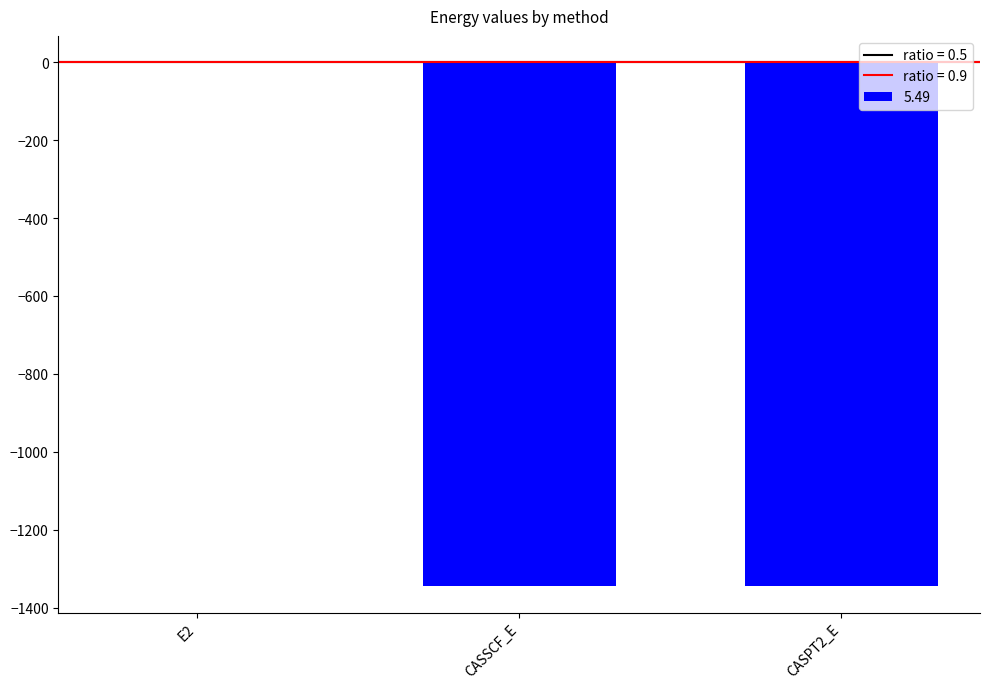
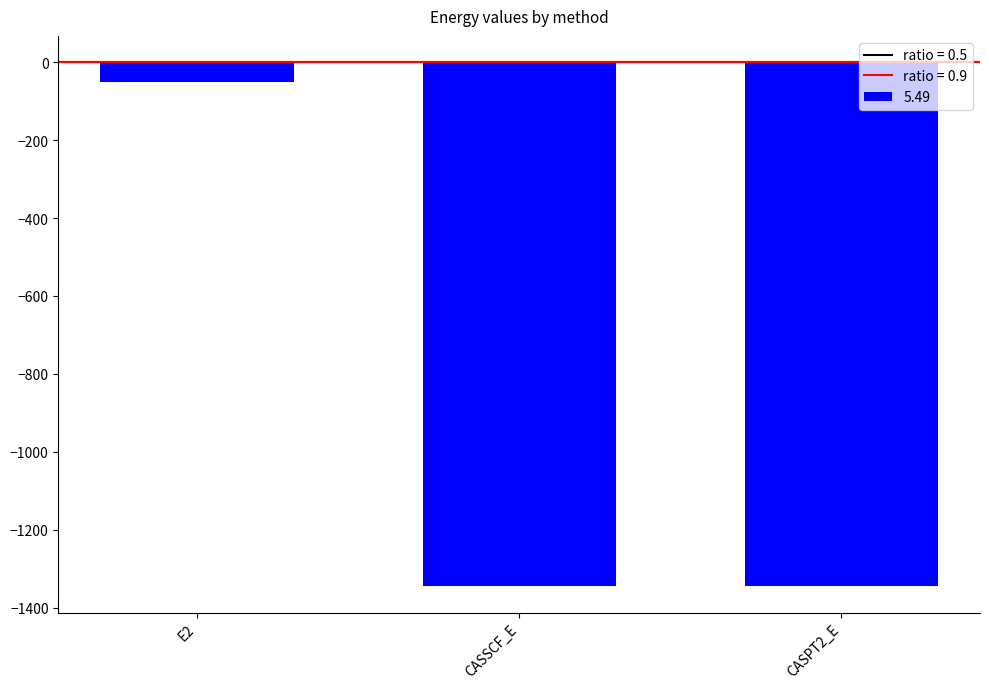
  {
-   "E2": 0,
+   "E2": -50,
    "CASSCF_E": -1350,
    "CASPT2_E": -1350
  }
